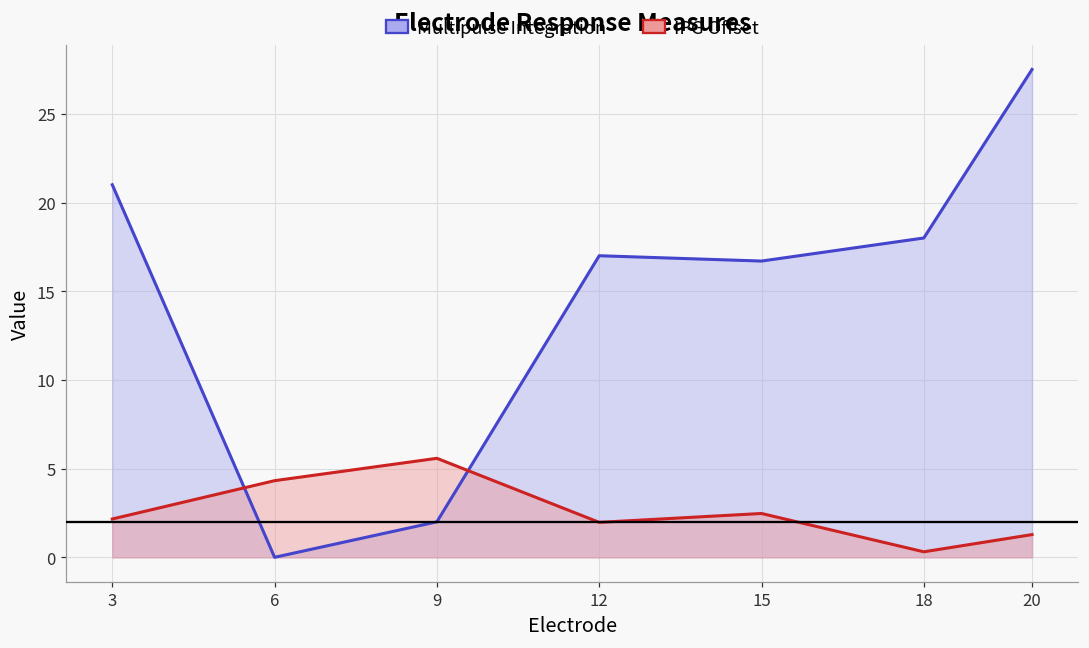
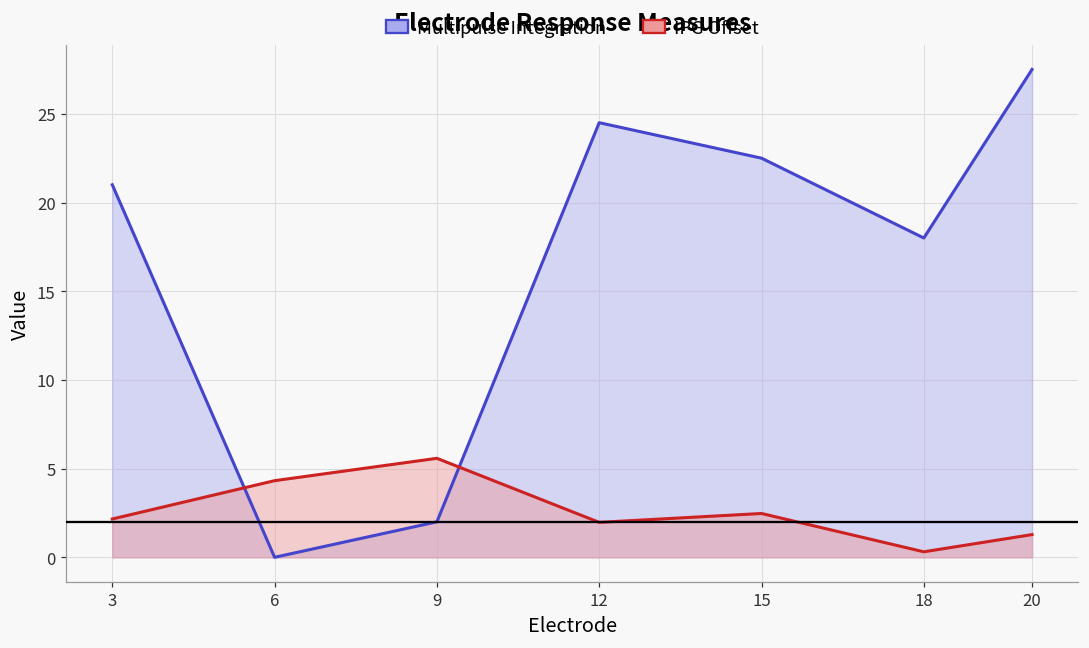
  {
    "Multipulse Integration": {
      "3": 21.0,
      "6": 0.0,
      "9": 2.0,
-     "12": 17.0,
-     "15": 16.7,
+     "12": 24.5,
+     "15": 22.5,
      "18": 18.0,
      "20": 27.5
    },
    "IPG Offset": {
      "3": 2.2,
      "6": 4.3,
      "9": 5.6,
      "12": 2.0,
      "15": 2.5,
      "18": 0.3,
      "20": 1.3
    }
  }
